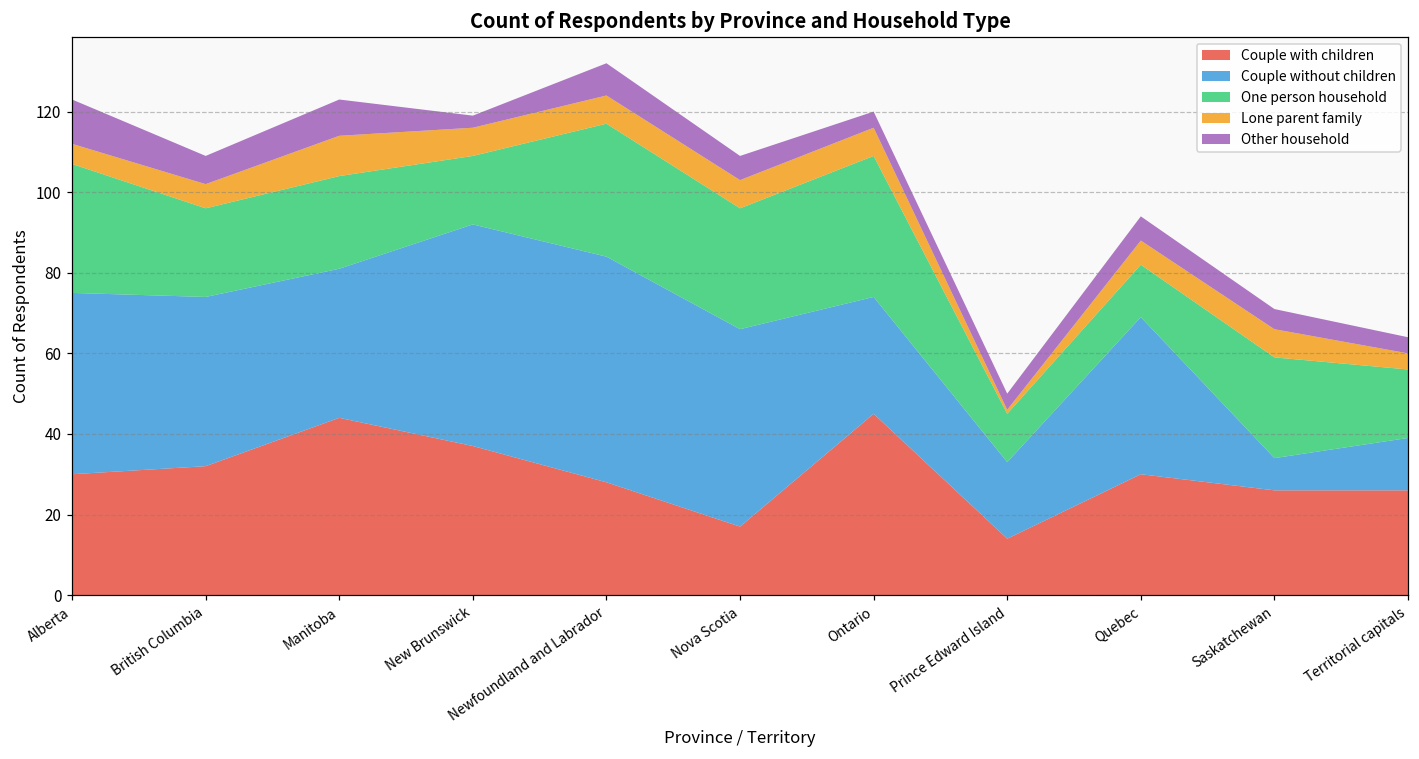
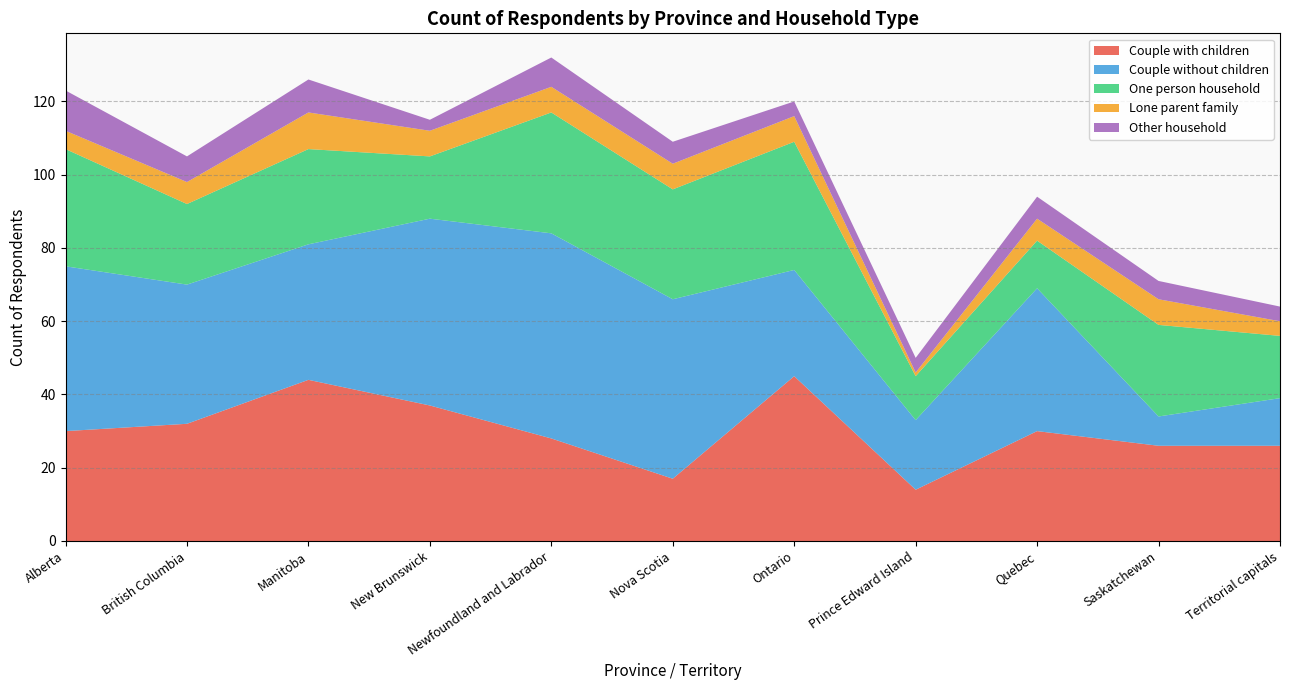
  {
    "Couple with children": {
      "Alberta": 30,
      "British Columbia": 32,
      "Manitoba": 44,
      "New Brunswick": 37,
      "Newfoundland and Labrador": 28,
      "Nova Scotia": 17,
      "Ontario": 45,
      "Prince Edward Island": 14,
      "Quebec": 30,
      "Saskatchewan": 26,
      "Territorial capitals": 26
    },
    "Couple without children": {
      "Alberta": 45,
-     "British Columbia": 42,
+     "British Columbia": 38,
      "Manitoba": 37,
-     "New Brunswick": 55,
+     "New Brunswick": 51,
      "Newfoundland and Labrador": 56,
      "Nova Scotia": 49,
      "Ontario": 29,
      "Prince Edward Island": 19,
      "Quebec": 39,
      "Saskatchewan": 8,
      "Territorial capitals": 13
    },
    "One person household": {
      "Alberta": 32,
      "British Columbia": 22,
-     "Manitoba": 23,
+     "Manitoba": 26,
      "New Brunswick": 17,
      "Newfoundland and Labrador": 33,
      "Nova Scotia": 30,
      "Ontario": 35,
      "Prince Edward Island": 12,
      "Quebec": 13,
      "Saskatchewan": 25,
      "Territorial capitals": 17
    },
    "Lone parent family": {
      "Alberta": 5,
      "British Columbia": 6,
      "Manitoba": 10,
      "New Brunswick": 7,
      "Newfoundland and Labrador": 7,
      "Nova Scotia": 7,
      "Ontario": 7,
      "Prince Edward Island": 1,
      "Quebec": 6,
      "Saskatchewan": 7,
      "Territorial capitals": 4
    },
    "Other household": {
      "Alberta": 11,
      "British Columbia": 7,
      "Manitoba": 9,
      "New Brunswick": 3,
      "Newfoundland and Labrador": 8,
      "Nova Scotia": 6,
      "Ontario": 4,
      "Prince Edward Island": 4,
      "Quebec": 6,
      "Saskatchewan": 5,
      "Territorial capitals": 4
    }
  }
